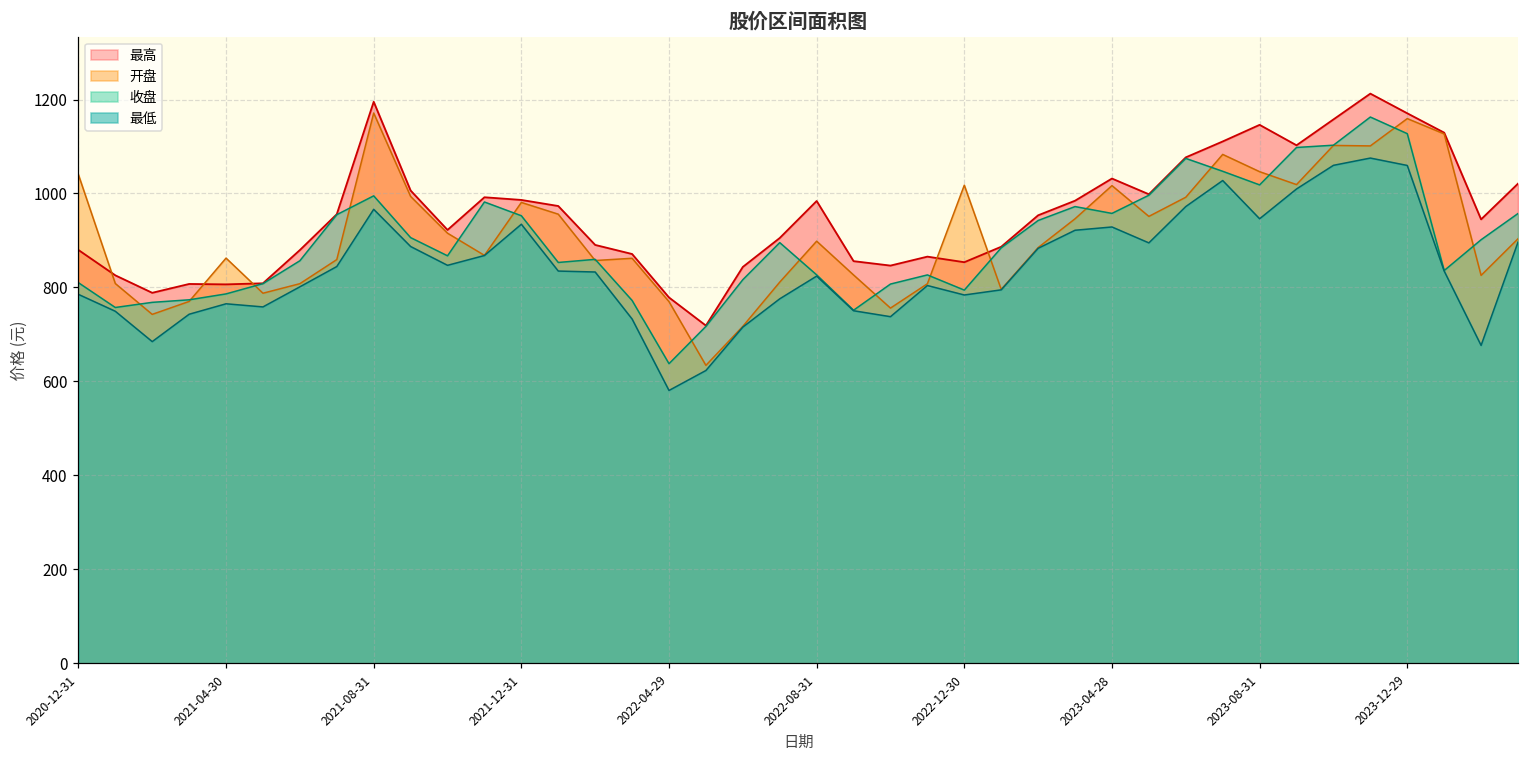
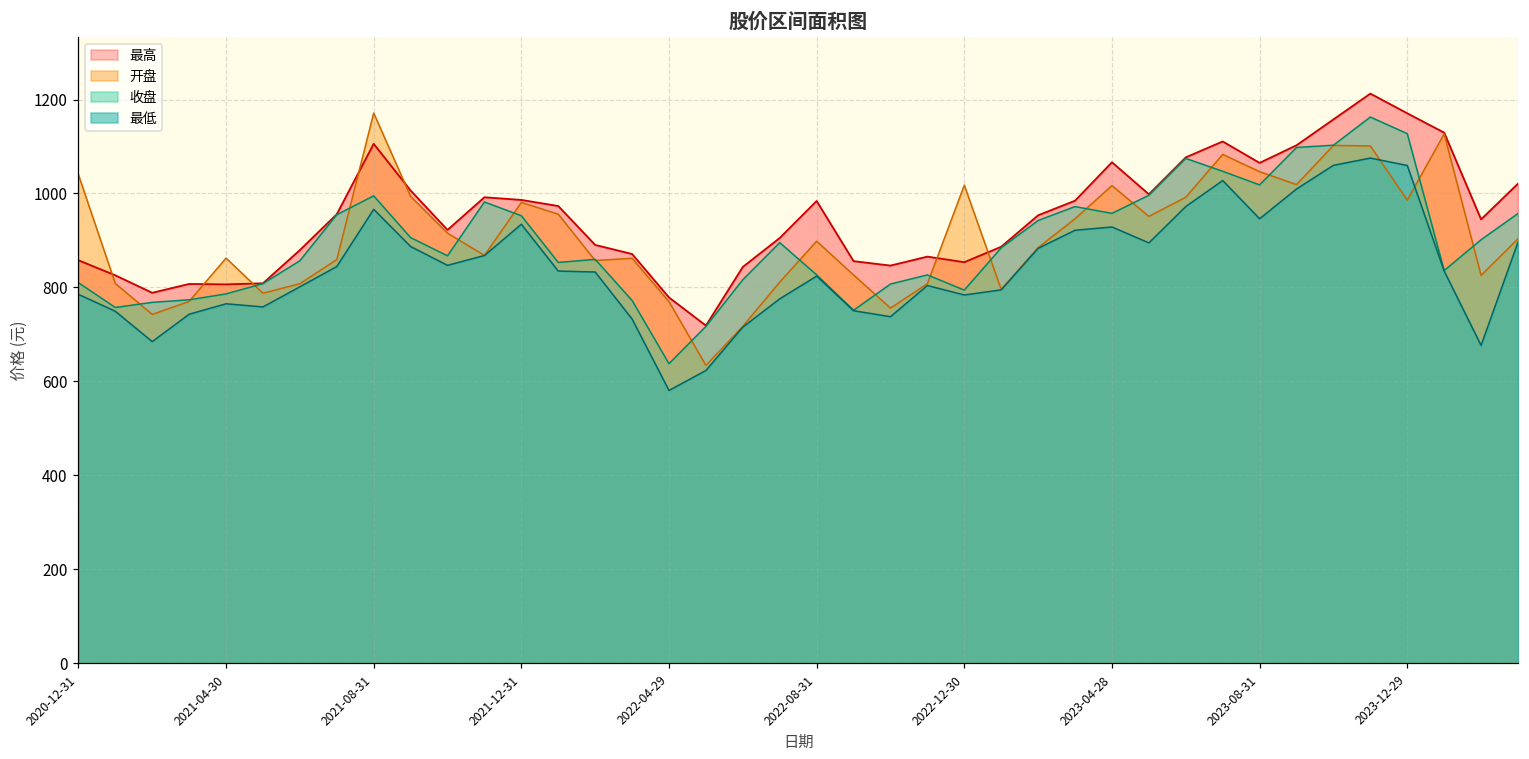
  {
    "最高": {
-     "2020-12-31": 880,
+     "2020-12-31": 860,
      "2021-04-30": 810,
-     "2021-08-31": 1200,
+     "2021-08-31": 1110,
      "2022-04-29": 780,
      "2022-08-31": 980,
      "2022-12-30": 850,
-     "2023-04-28": 1030,
-     "2023-08-31": 1150,
+     "2023-04-28": 1070,
+     "2023-08-31": 1070,
      "2023-12-29": 1170
    },
    "开盘": {
      "2020-12-31": 1040,
      "2021-04-30": 860,
      "2021-08-31": 1170,
      "2022-04-29": 770,
      "2022-08-31": 900,
      "2022-12-30": 1020,
      "2023-04-28": 1020,
      "2023-08-31": 1050,
-     "2023-12-29": 1160
+     "2023-12-29": 990
    }
  }
